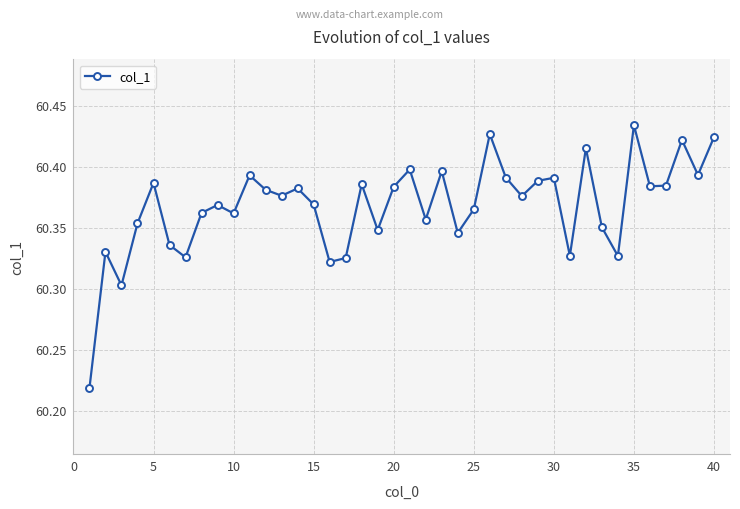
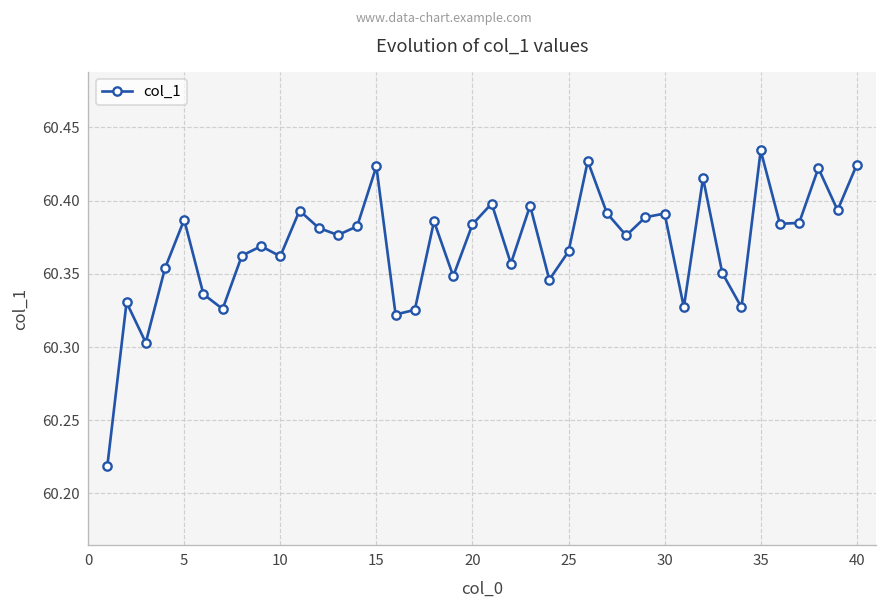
  {
    "5": 60.387,
    "10": 60.362,
-   "15": 60.369,
+   "15": 60.423,
    "20": 60.384,
    "25": 60.365,
    "30": 60.391,
    "35": 60.434,
    "40": 60.424
  }
